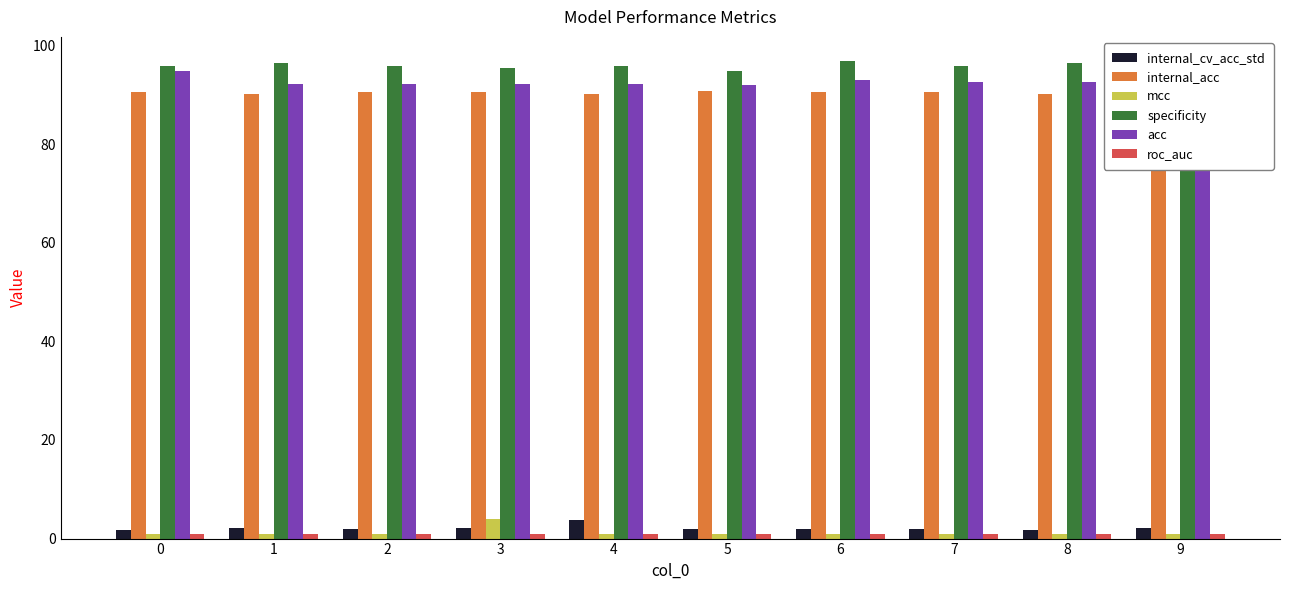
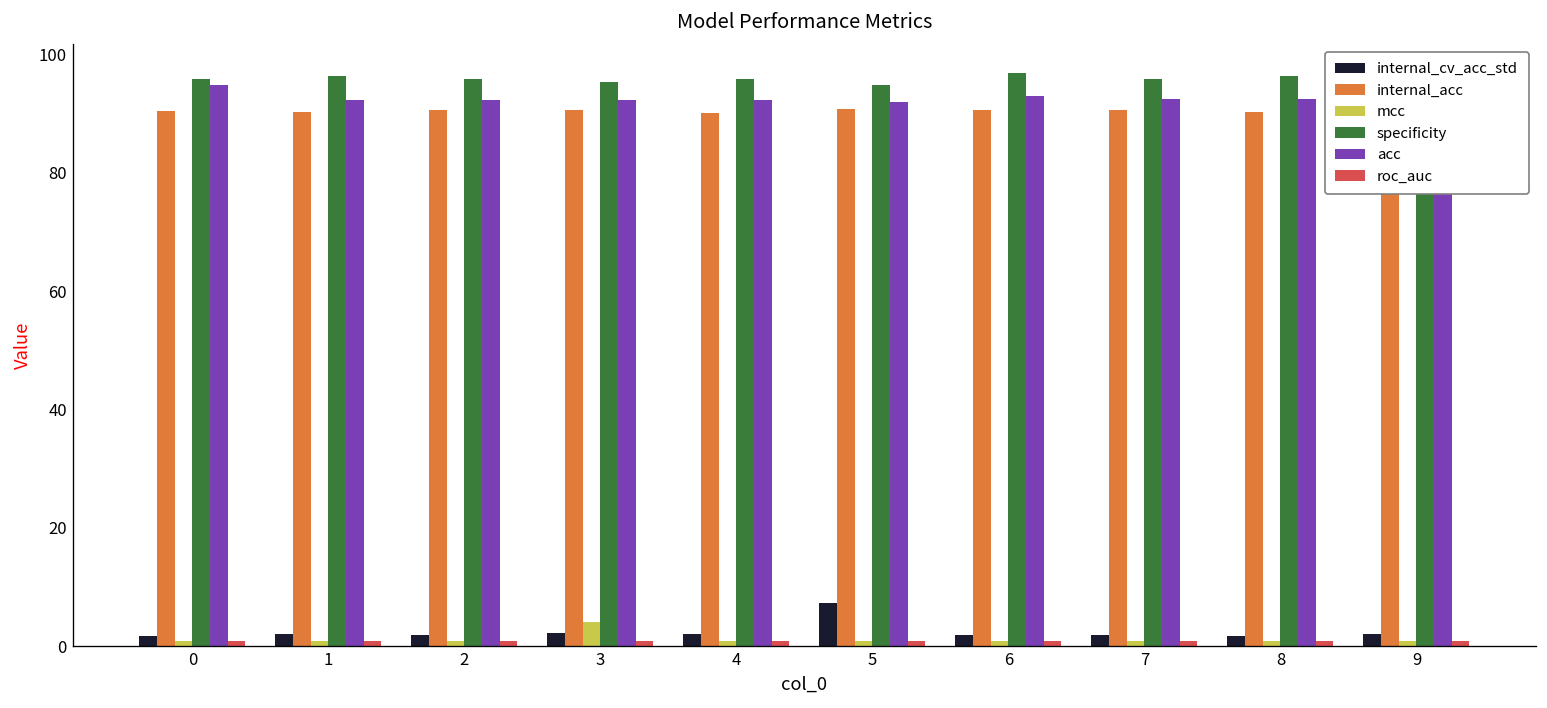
  {
    "internal_cv_acc_std": {
      "0": 2,
      "1": 2,
      "2": 2,
      "3": 2,
-     "4": 4,
-     "5": 2,
+     "4": 2,
+     "5": 7,
      "6": 2,
      "7": 2,
      "8": 2,
      "9": 2
    },
    "mcc": {
      "0": 1,
      "1": 1,
      "2": 1,
      "3": 4,
      "4": 1,
      "5": 1,
      "6": 1,
      "7": 1,
      "8": 1,
      "9": 1
    },
    "specificity": {
      "0": 96,
      "1": 96,
      "2": 96,
      "3": 95,
      "4": 96,
      "5": 95,
      "6": 97,
      "7": 96,
      "8": 96
    },
    "acc": {
      "0": 95,
      "1": 92,
      "2": 92,
      "3": 92,
      "4": 92,
      "5": 92,
      "6": 93,
      "7": 93,
      "8": 93
    }
  }
